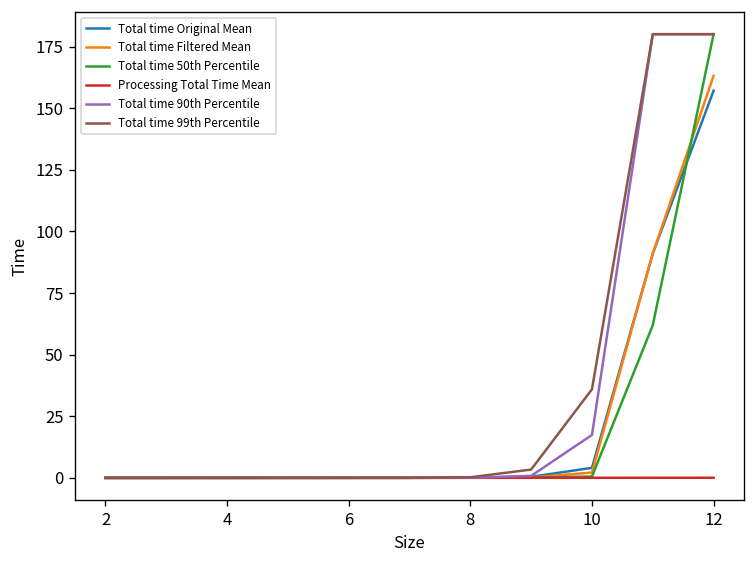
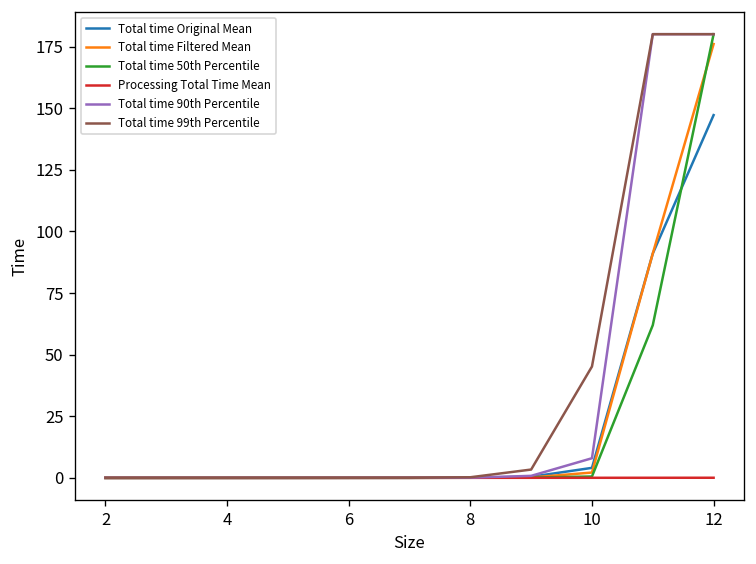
  {
    "Total time Original Mean": {
      "10": 4,
-     "12": 157
+     "12": 147
    },
    "Total time Filtered Mean": {
      "10": 2,
-     "12": 163
+     "12": 176
    },
    "Processing Total Time Mean": {
      "12": 0
    },
    "Total time 90th Percentile": {
-     "10": 17
+     "10": 8
    },
    "Total time 99th Percentile": {
-     "10": 36
+     "10": 45
    }
  }
